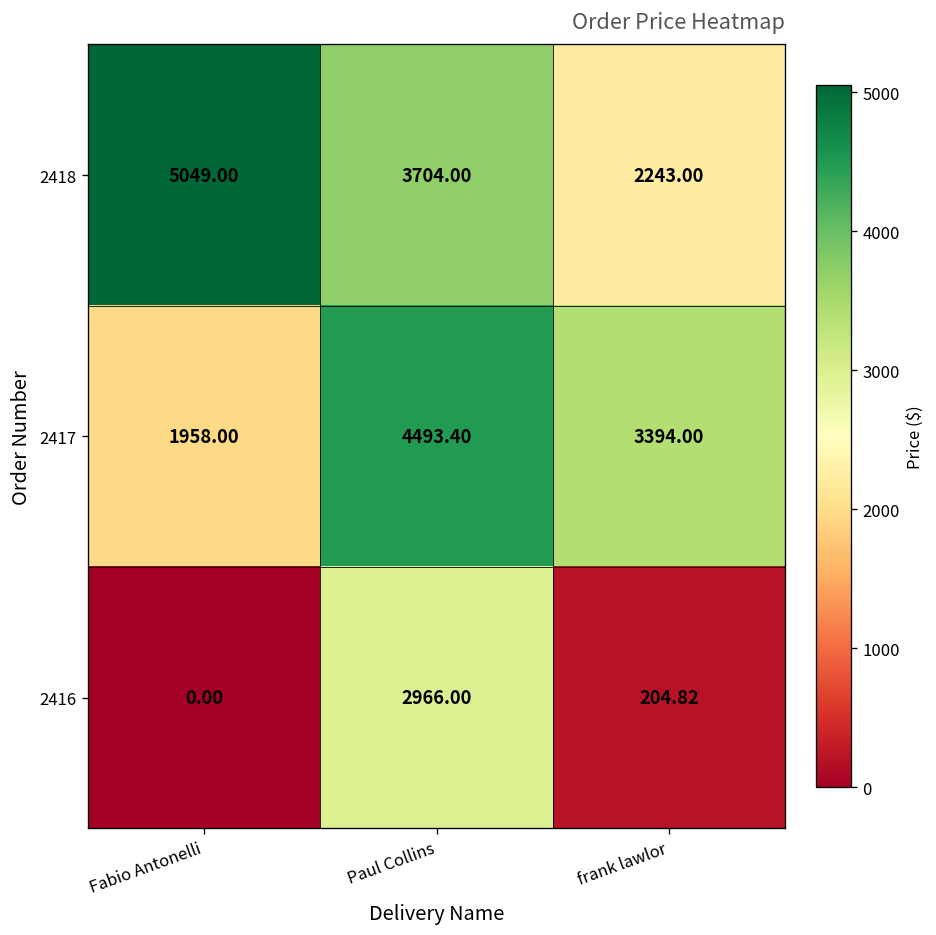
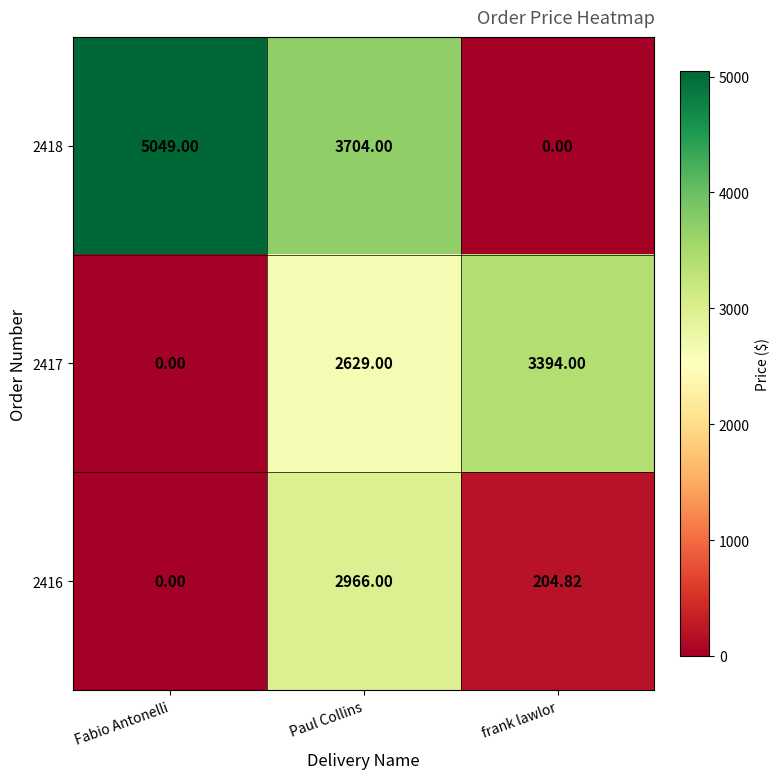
  {
    "2418": {
      "Fabio Antonelli": 5049.00,
      "Paul Collins": 3704.00,
-     "frank lawlor": 2243.00
+     "frank lawlor": 0.00
    },
    "2417": {
-     "Fabio Antonelli": 1958.00,
-     "Paul Collins": 4493.40,
+     "Fabio Antonelli": 0.00,
+     "Paul Collins": 2629.00,
      "frank lawlor": 3394.00
    },
    "2416": {
      "Fabio Antonelli": 0.00,
      "Paul Collins": 2966.00,
      "frank lawlor": 204.82
    }
  }
